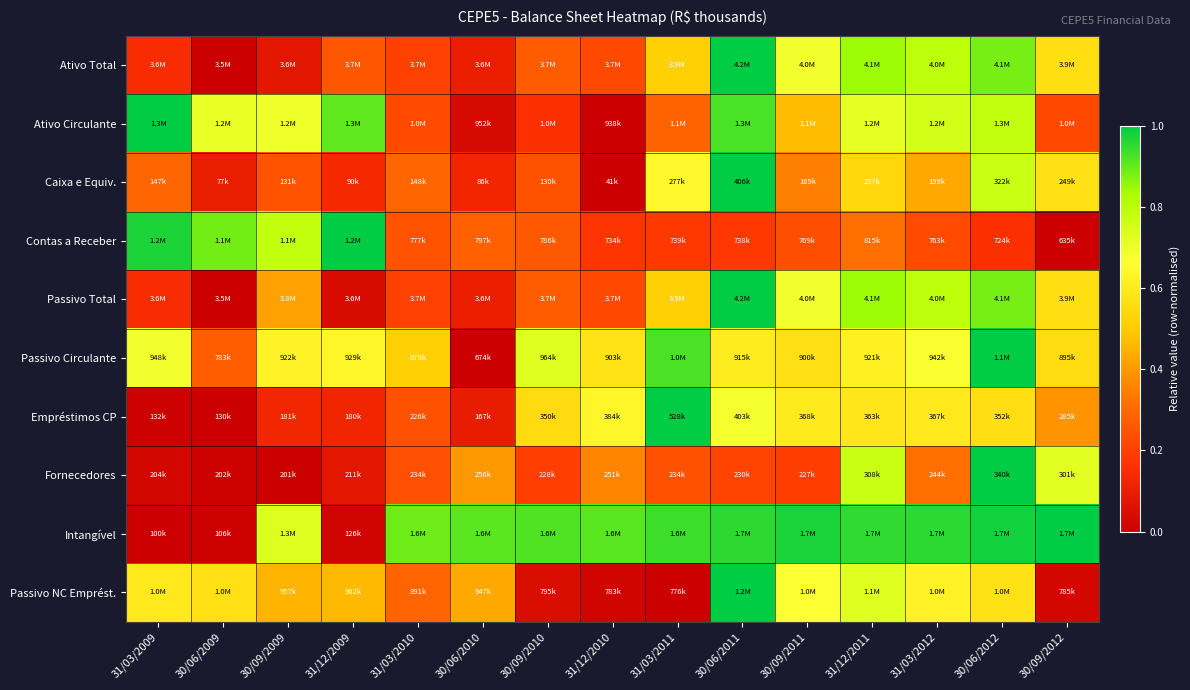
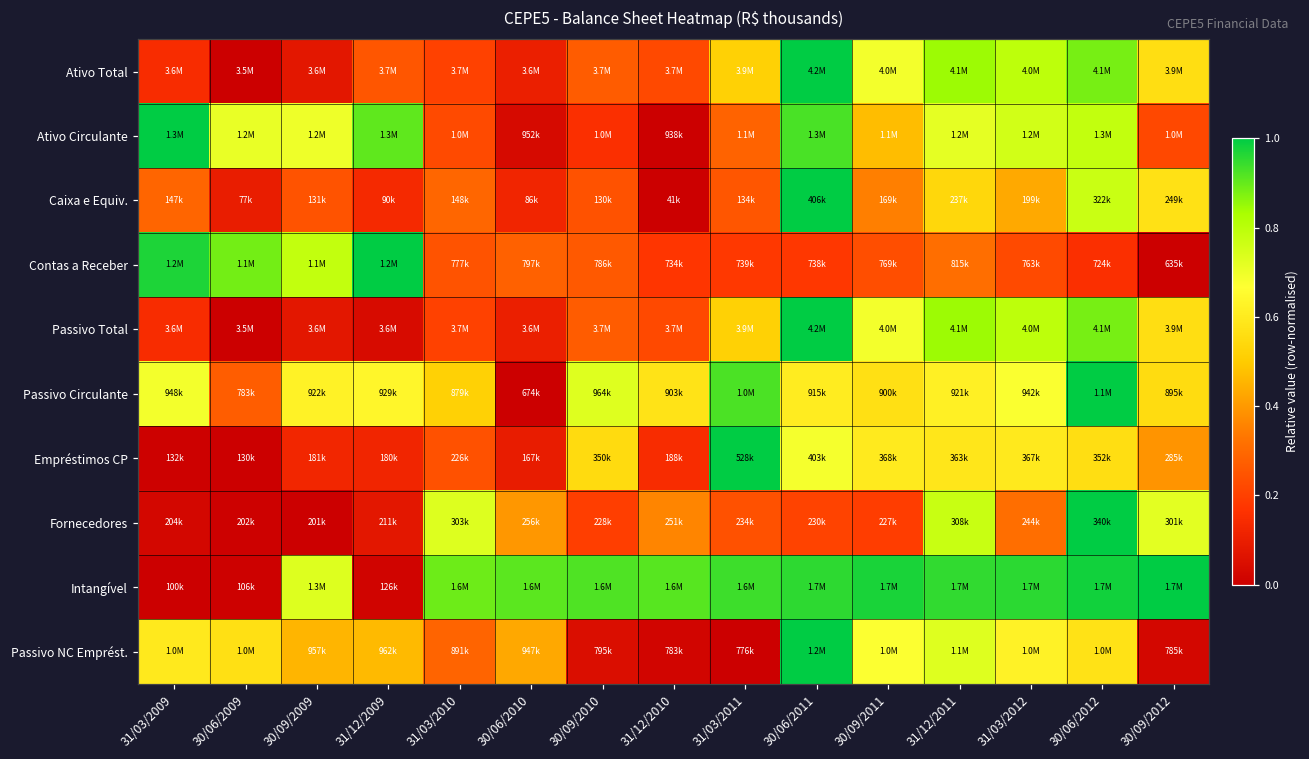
  {
    "Ativo Total": {
      "31/03/2009": "3.6M",
      "30/06/2009": "3.5M",
      "30/09/2009": "3.6M",
      "31/12/2009": "3.7M",
      "31/03/2010": "3.7M",
      "30/06/2010": "3.6M",
      "30/09/2010": "3.7M",
      "31/12/2010": "3.7M",
      "31/03/2011": "3.9M",
      "30/06/2011": "4.2M",
      "30/09/2011": "4.0M",
      "31/12/2011": "4.1M",
      "31/03/2012": "4.0M",
      "30/06/2012": "4.1M",
      "30/09/2012": "3.9M"
    },
    "Ativo Circulante": {
      "31/03/2009": "1.3M",
      "30/06/2009": "1.2M",
      "30/09/2009": "1.2M",
      "31/12/2009": "1.3M",
      "31/03/2010": "1.0M",
      "30/06/2010": "952k",
      "30/09/2010": "1.0M",
      "31/12/2010": "938k",
      "31/03/2011": "1.1M",
      "30/06/2011": "1.3M",
      "30/09/2011": "1.1M",
      "31/12/2011": "1.2M",
      "31/03/2012": "1.2M",
      "30/06/2012": "1.3M",
      "30/09/2012": "1.0M"
    },
    "Caixa e Equiv.": {
      "31/03/2009": "147k",
      "30/06/2009": "77k",
      "30/09/2009": "131k",
      "31/12/2009": "90k",
      "31/03/2010": "148k",
      "30/06/2010": "86k",
      "30/09/2010": "130k",
      "31/12/2010": "41k",
-     "31/03/2011": "277k",
+     "31/03/2011": "134k",
      "30/06/2011": "406k",
      "30/09/2011": "169k",
      "31/12/2011": "237k",
      "31/03/2012": "199k",
      "30/06/2012": "322k",
      "30/09/2012": "249k"
    },
    "Contas a Receber": {
      "31/03/2009": "1.2M",
      "30/06/2009": "1.1M",
      "30/09/2009": "1.1M",
      "31/12/2009": "1.2M",
      "31/03/2010": "777k",
      "30/06/2010": "797k",
      "30/09/2010": "786k",
      "31/12/2010": "734k",
      "31/03/2011": "739k",
      "30/06/2011": "738k",
      "30/09/2011": "769k",
      "31/12/2011": "815k",
      "31/03/2012": "763k",
      "30/06/2012": "724k",
      "30/09/2012": "635k"
    },
    "Passivo Total": {
      "31/03/2009": "3.6M",
      "30/06/2009": "3.5M",
-     "30/09/2009": "3.8M",
+     "30/09/2009": "3.6M",
      "31/12/2009": "3.6M",
      "31/03/2010": "3.7M",
      "30/06/2010": "3.6M",
      "30/09/2010": "3.7M",
      "31/12/2010": "3.7M",
      "31/03/2011": "3.9M",
      "30/06/2011": "4.2M",
      "30/09/2011": "4.0M",
      "31/12/2011": "4.1M",
      "31/03/2012": "4.0M",
      "30/06/2012": "4.1M",
      "30/09/2012": "3.9M"
    },
    "Passivo Circulante": {
      "31/03/2009": "948k",
      "30/06/2009": "783k",
      "30/09/2009": "922k",
      "31/12/2009": "929k",
      "31/03/2010": "879k",
      "30/06/2010": "674k",
      "30/09/2010": "964k",
      "31/12/2010": "903k",
      "31/03/2011": "1.0M",
      "30/06/2011": "915k",
      "30/09/2011": "900k",
      "31/12/2011": "921k",
      "31/03/2012": "942k",
      "30/06/2012": "1.1M",
      "30/09/2012": "895k"
    },
    "Empréstimos CP": {
      "31/03/2009": "132k",
      "30/06/2009": "130k",
      "30/09/2009": "181k",
      "31/12/2009": "180k",
      "31/03/2010": "226k",
      "30/06/2010": "167k",
      "30/09/2010": "350k",
-     "31/12/2010": "384k",
+     "31/12/2010": "188k",
      "31/03/2011": "528k",
      "30/06/2011": "403k",
      "30/09/2011": "368k",
      "31/12/2011": "363k",
      "31/03/2012": "367k",
      "30/06/2012": "352k",
      "30/09/2012": "285k"
    },
    "Fornecedores": {
      "31/03/2009": "204k",
      "30/06/2009": "202k",
      "30/09/2009": "201k",
      "31/12/2009": "211k",
-     "31/03/2010": "234k",
+     "31/03/2010": "303k",
      "30/06/2010": "256k",
      "30/09/2010": "228k",
      "31/12/2010": "251k",
      "31/03/2011": "234k",
      "30/06/2011": "230k",
      "30/09/2011": "227k",
      "31/12/2011": "308k",
      "31/03/2012": "244k",
      "30/06/2012": "340k",
      "30/09/2012": "301k"
    },
    "Intangível": {
      "31/03/2009": "100k",
      "30/06/2009": "106k",
      "30/09/2009": "1.3M",
      "31/12/2009": "126k",
      "31/03/2010": "1.6M",
      "30/06/2010": "1.6M",
      "30/09/2010": "1.6M",
      "31/12/2010": "1.6M",
      "31/03/2011": "1.6M",
      "30/06/2011": "1.7M",
      "30/09/2011": "1.7M",
      "31/12/2011": "1.7M",
      "31/03/2012": "1.7M",
      "30/06/2012": "1.7M",
      "30/09/2012": "1.7M"
    },
    "Passivo NC Emprést.": {
      "31/03/2009": "1.0M",
      "30/06/2009": "1.0M",
      "30/09/2009": "957k",
      "31/12/2009": "962k",
      "31/03/2010": "891k",
      "30/06/2010": "947k",
      "30/09/2010": "795k",
      "31/12/2010": "783k",
      "31/03/2011": "776k",
      "30/06/2011": "1.2M",
      "30/09/2011": "1.0M",
      "31/12/2011": "1.1M",
      "31/03/2012": "1.0M",
      "30/06/2012": "1.0M",
      "30/09/2012": "785k"
    }
  }
